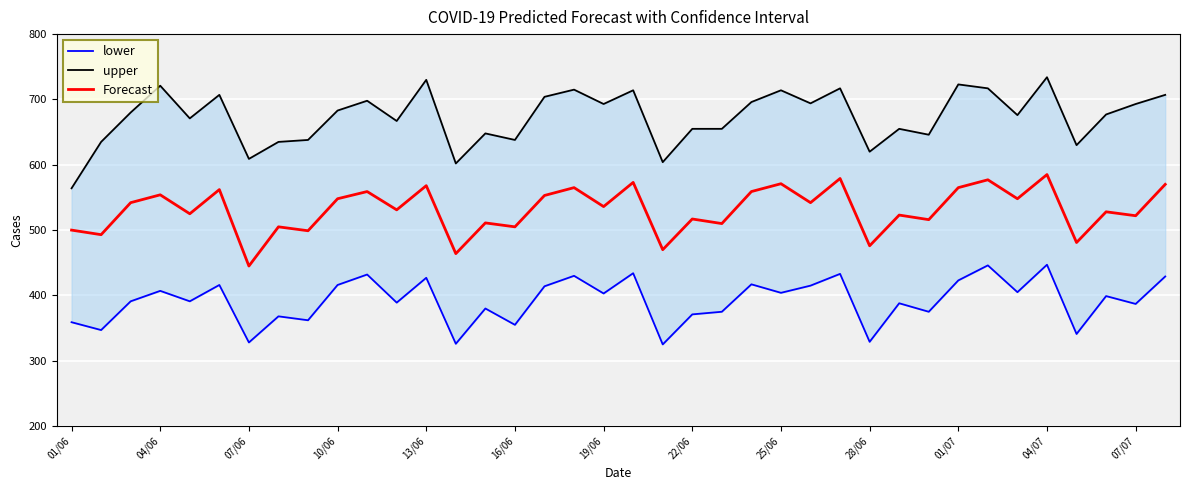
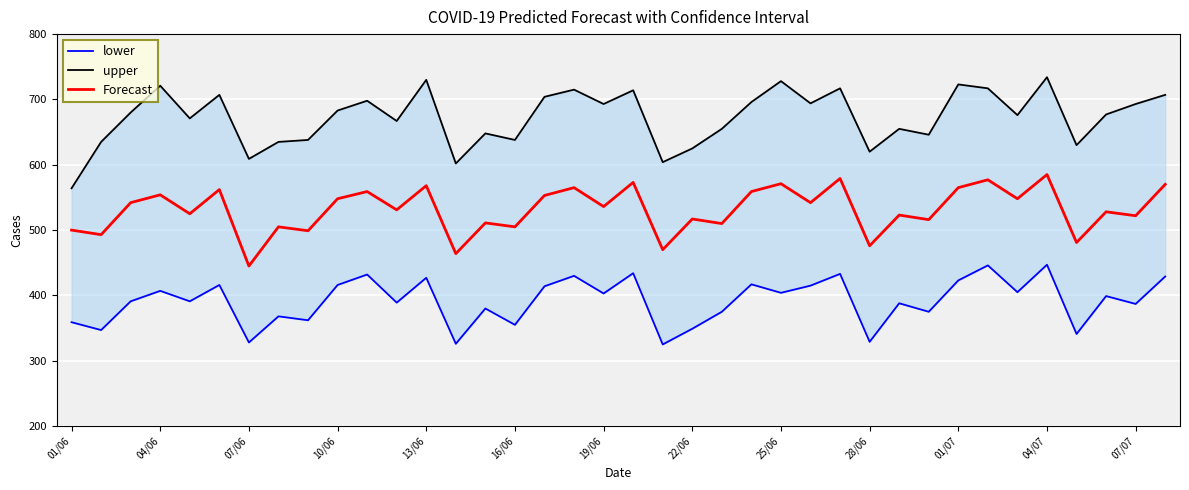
  {
    "lower": {
      "01/06": 360,
      "04/06": 410,
      "07/06": 330,
      "10/06": 420,
      "13/06": 430,
      "16/06": 360,
      "19/06": 400,
-     "22/06": 370,
+     "22/06": 350,
      "25/06": 400,
      "28/06": 330,
      "01/07": 420,
      "04/07": 450,
      "07/07": 390
    },
    "upper": {
      "01/06": 560,
      "04/06": 720,
      "07/06": 610,
      "10/06": 680,
      "13/06": 730,
      "16/06": 640,
      "19/06": 690,
-     "22/06": 660,
-     "25/06": 710,
+     "22/06": 630,
+     "25/06": 730,
      "28/06": 620,
      "01/07": 720,
      "04/07": 730,
      "07/07": 690
    },
    "Forecast": {
      "01/06": 500,
      "04/06": 550,
      "07/06": 450,
      "10/06": 550,
      "13/06": 570,
      "16/06": 510,
      "19/06": 540,
      "22/06": 520,
      "25/06": 570,
      "28/06": 480,
      "01/07": 570,
      "04/07": 590,
      "07/07": 520
    }
  }
